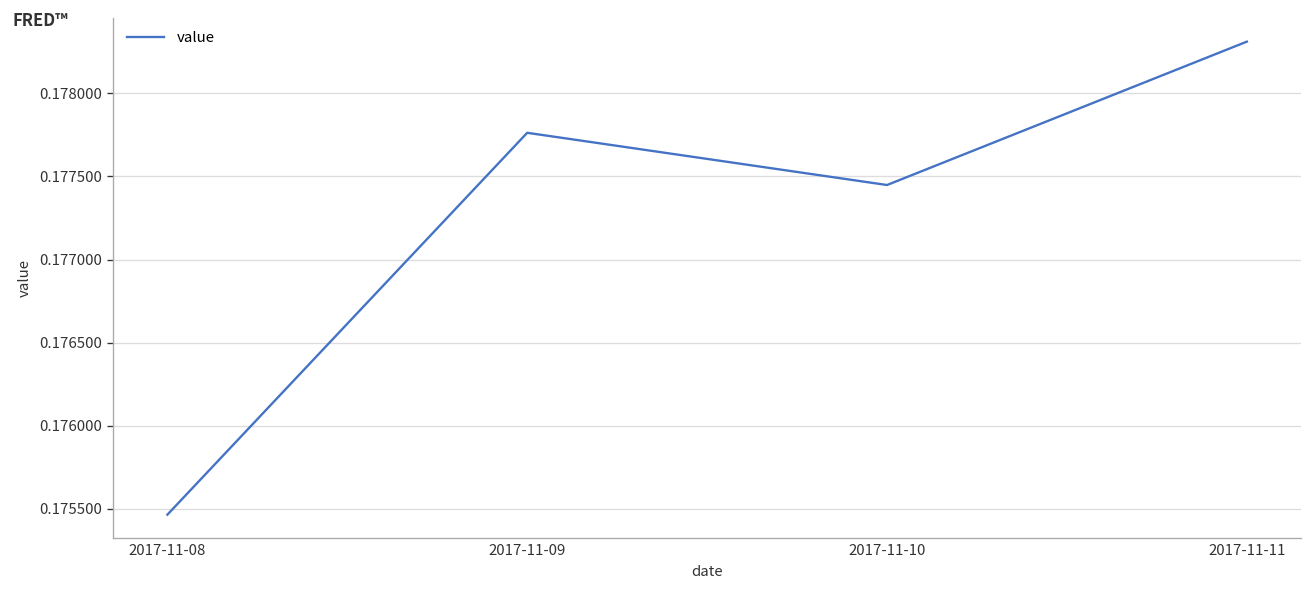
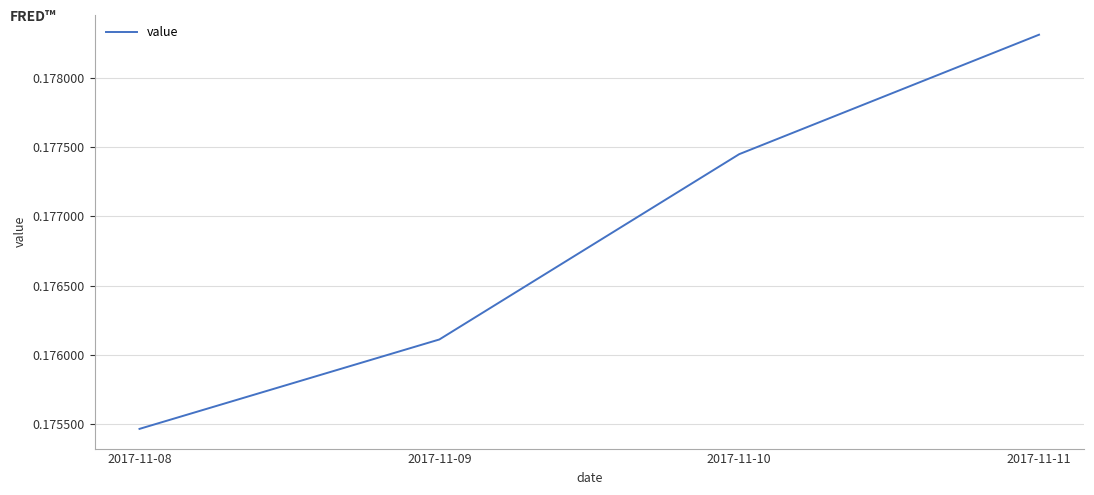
  {
    "2017-11-08": 0.17547,
-   "2017-11-09": 0.17776,
+   "2017-11-09": 0.17611,
    "2017-11-10": 0.17745,
    "2017-11-11": 0.17831
  }
